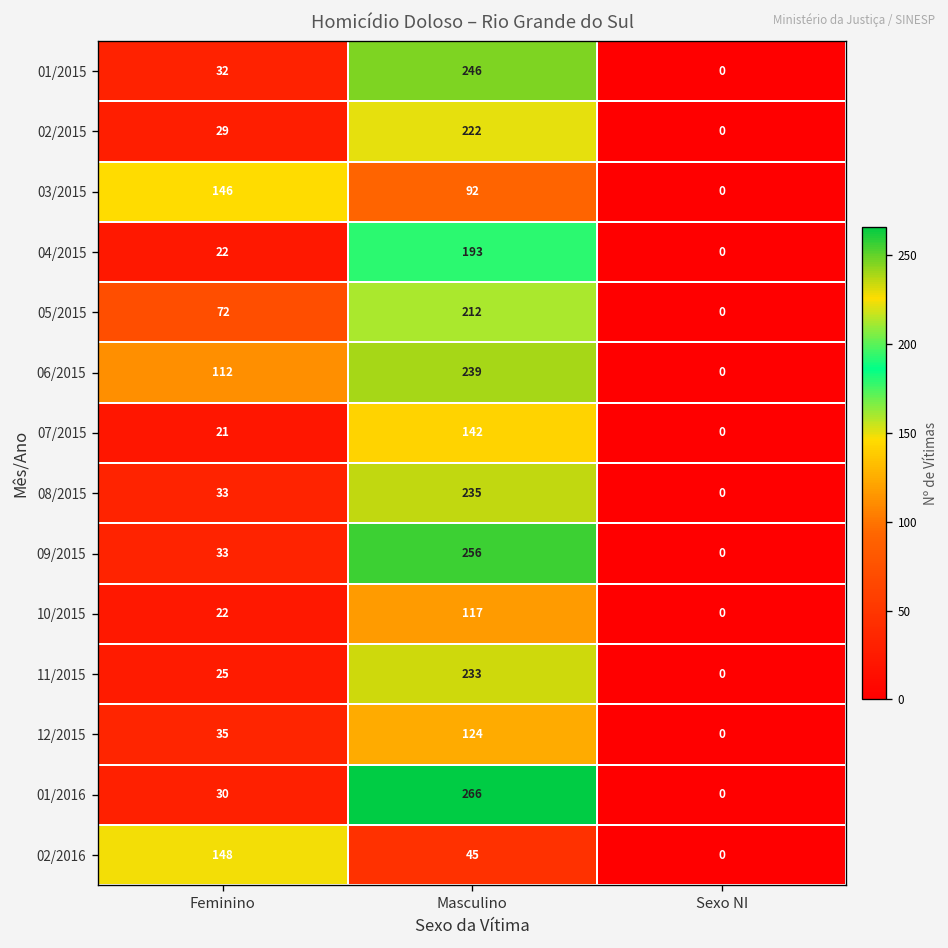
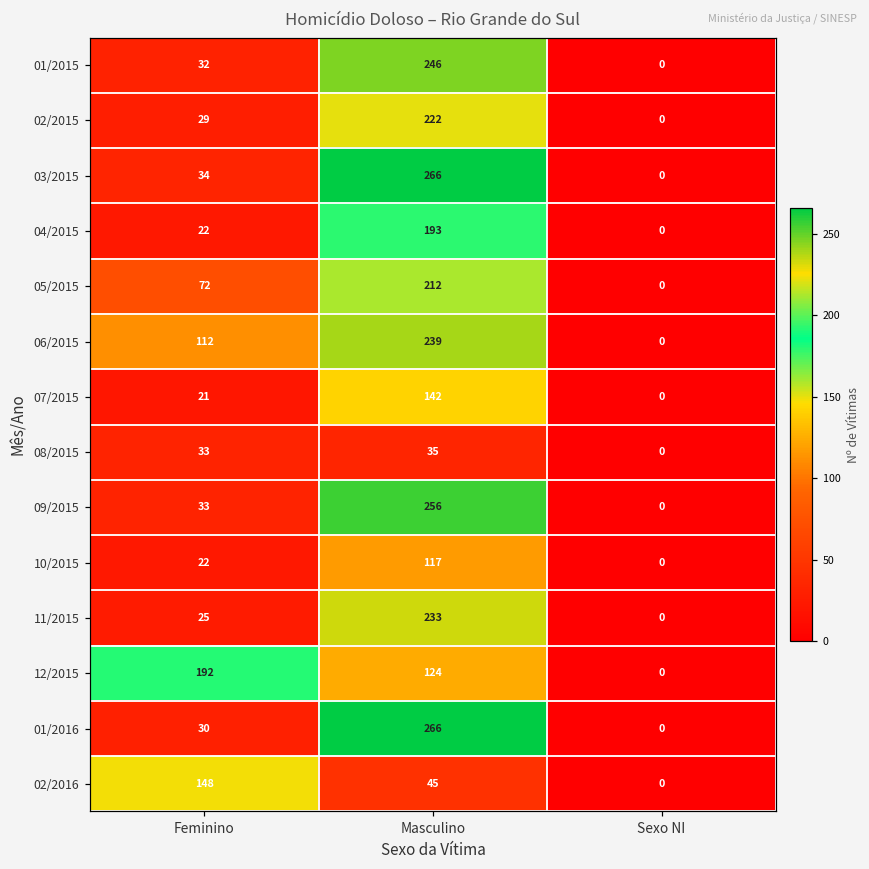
  {
    "01/2015": {
      "Feminino": 32,
      "Masculino": 246,
      "Sexo NI": 0
    },
    "02/2015": {
      "Feminino": 29,
      "Masculino": 222,
      "Sexo NI": 0
    },
    "03/2015": {
-     "Feminino": 146,
-     "Masculino": 92,
+     "Feminino": 34,
+     "Masculino": 266,
      "Sexo NI": 0
    },
    "04/2015": {
      "Feminino": 22,
      "Masculino": 193,
      "Sexo NI": 0
    },
    "05/2015": {
      "Feminino": 72,
      "Masculino": 212,
      "Sexo NI": 0
    },
    "06/2015": {
      "Feminino": 112,
      "Masculino": 239,
      "Sexo NI": 0
    },
    "07/2015": {
      "Feminino": 21,
      "Masculino": 142,
      "Sexo NI": 0
    },
    "08/2015": {
      "Feminino": 33,
-     "Masculino": 235,
+     "Masculino": 35,
      "Sexo NI": 0
    },
    "09/2015": {
      "Feminino": 33,
      "Masculino": 256,
      "Sexo NI": 0
    },
    "10/2015": {
      "Feminino": 22,
      "Masculino": 117,
      "Sexo NI": 0
    },
    "11/2015": {
      "Feminino": 25,
      "Masculino": 233,
      "Sexo NI": 0
    },
    "12/2015": {
-     "Feminino": 35,
+     "Feminino": 192,
      "Masculino": 124,
      "Sexo NI": 0
    },
    "01/2016": {
      "Feminino": 30,
      "Masculino": 266,
      "Sexo NI": 0
    },
    "02/2016": {
      "Feminino": 148,
      "Masculino": 45,
      "Sexo NI": 0
    }
  }
